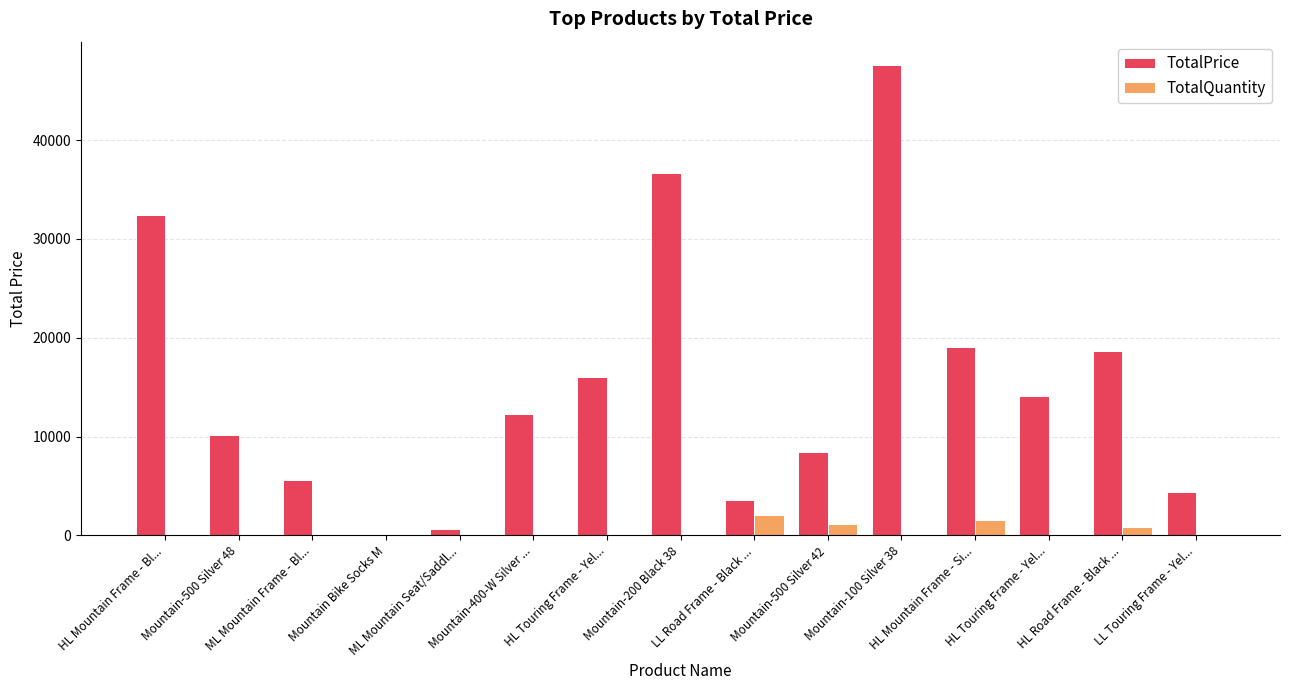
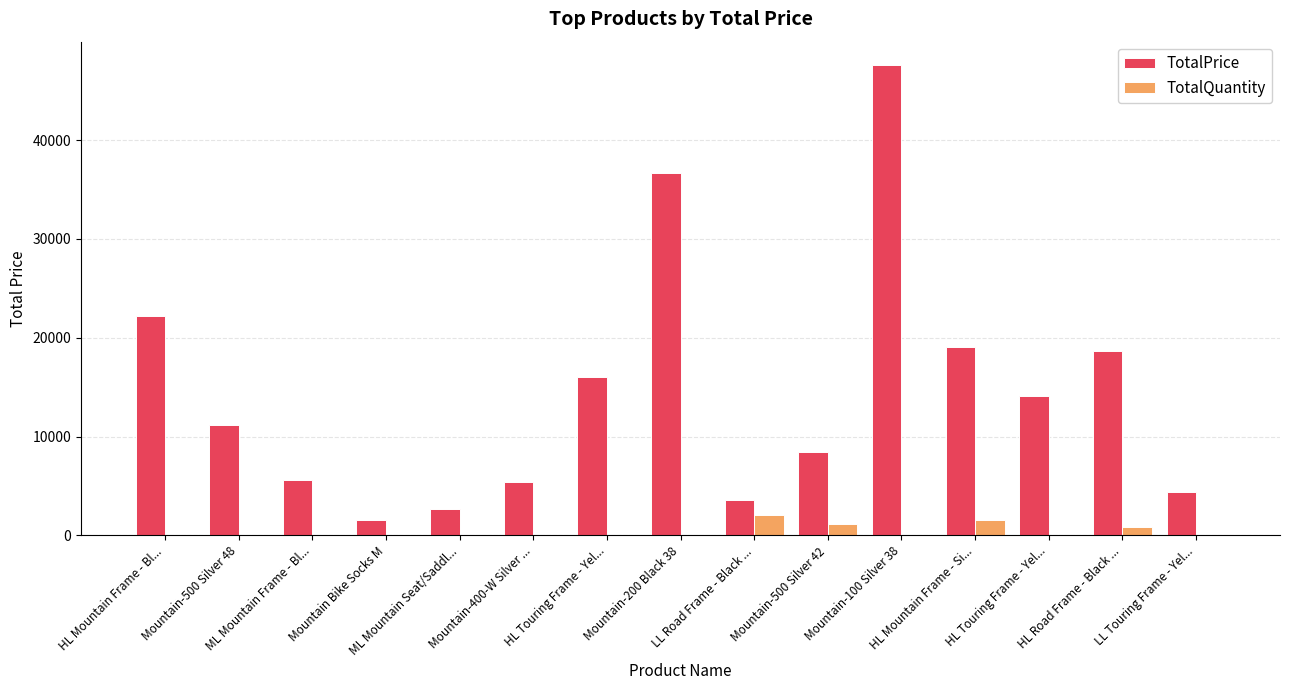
  {
    "TotalPrice": {
-     "HL Mountain Frame - Bl...": 32000,
-     "Mountain-500 Silver 48": 10000,
+     "HL Mountain Frame - Bl...": 22000,
+     "Mountain-500 Silver 48": 11000,
      "ML Mountain Frame - Bl...": 6000,
-     "Mountain Bike Socks M": 0,
-     "ML Mountain Seat/Saddl...": 1000,
-     "Mountain-400-W Silver ...": 12000,
+     "Mountain Bike Socks M": 2000,
+     "ML Mountain Seat/Saddl...": 3000,
+     "Mountain-400-W Silver ...": 5000,
      "Mountain-200 Black 38": 37000,
      "LL Road Frame - Black ...": 4000,
      "Mountain-500 Silver 42": 8000,
      "Mountain-100 Silver 38": 48000,
      "HL Mountain Frame - Si...": 19000,
      "HL Road Frame - Black ...": 19000,
      "LL Touring Frame - Yel...": 4000
    },
    "TotalQuantity": {
      "LL Road Frame - Black ...": 2000,
      "Mountain-500 Silver 42": 1000,
      "HL Mountain Frame - Si...": 2000,
      "HL Road Frame - Black ...": 1000
    }
  }
